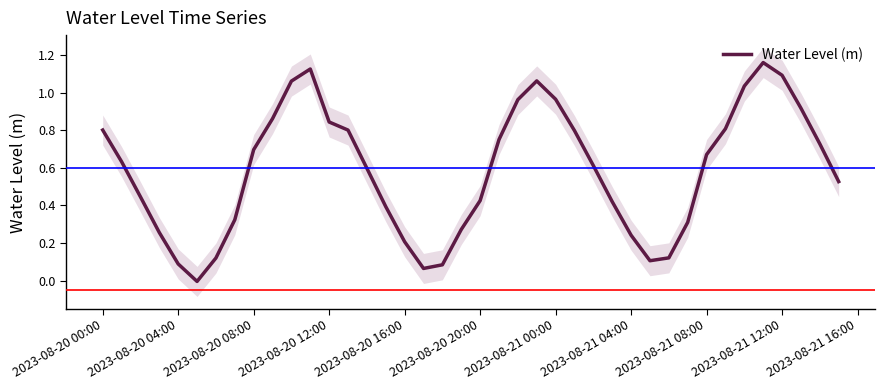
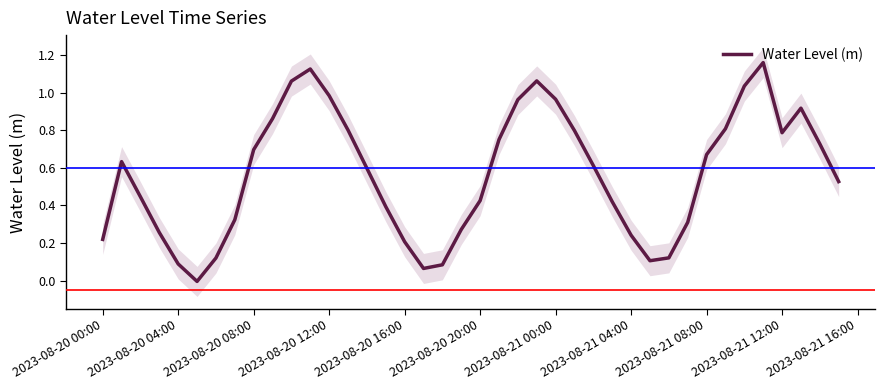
  {
    "Water Level (m)": {
-     "2023-08-20 00:00": 0.80,
+     "2023-08-20 00:00": 0.22,
      "2023-08-20 04:00": 0.09,
      "2023-08-20 08:00": 0.70,
-     "2023-08-20 12:00": 0.84,
+     "2023-08-20 12:00": 0.98,
      "2023-08-20 16:00": 0.21,
      "2023-08-20 20:00": 0.43,
      "2023-08-21 00:00": 0.97,
      "2023-08-21 04:00": 0.24,
      "2023-08-21 08:00": 0.67,
-     "2023-08-21 12:00": 1.09
+     "2023-08-21 12:00": 0.79
    }
  }
